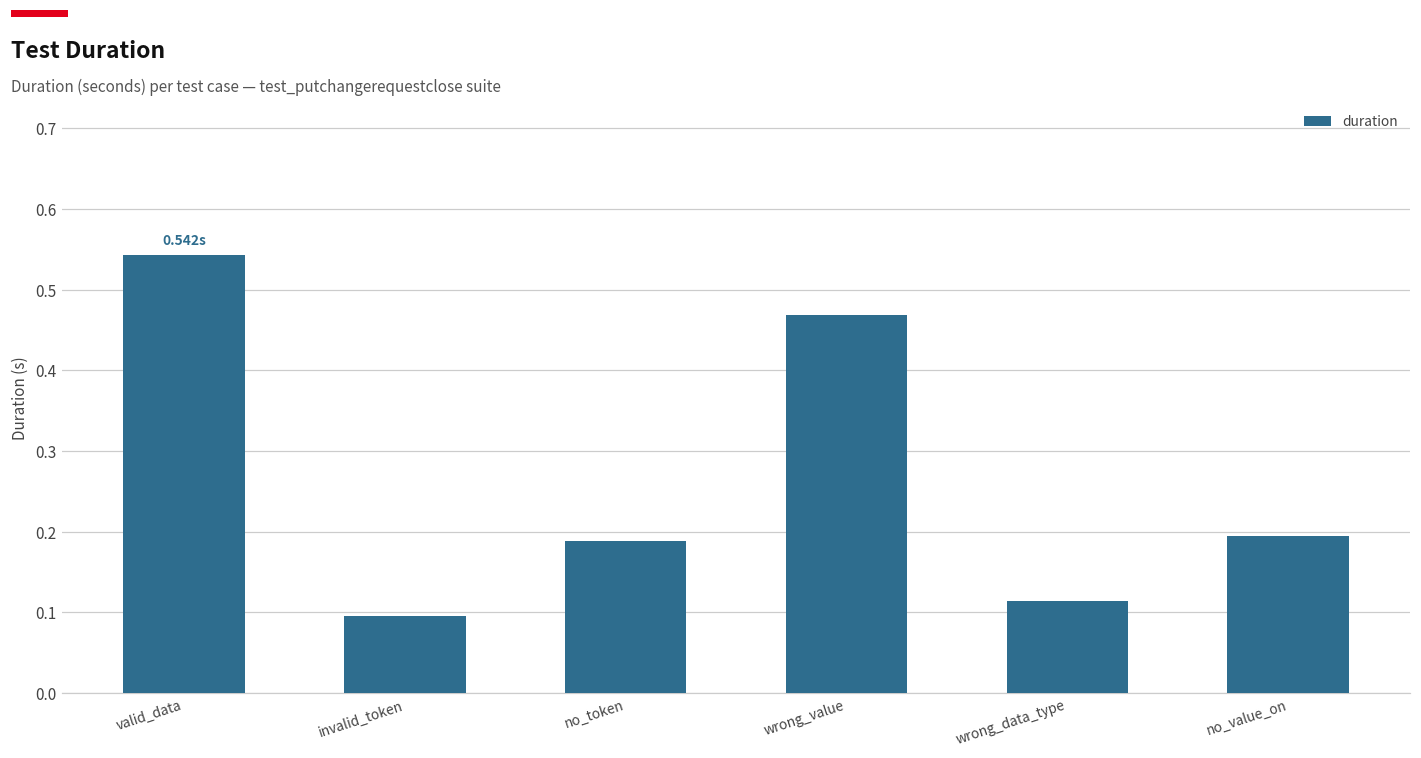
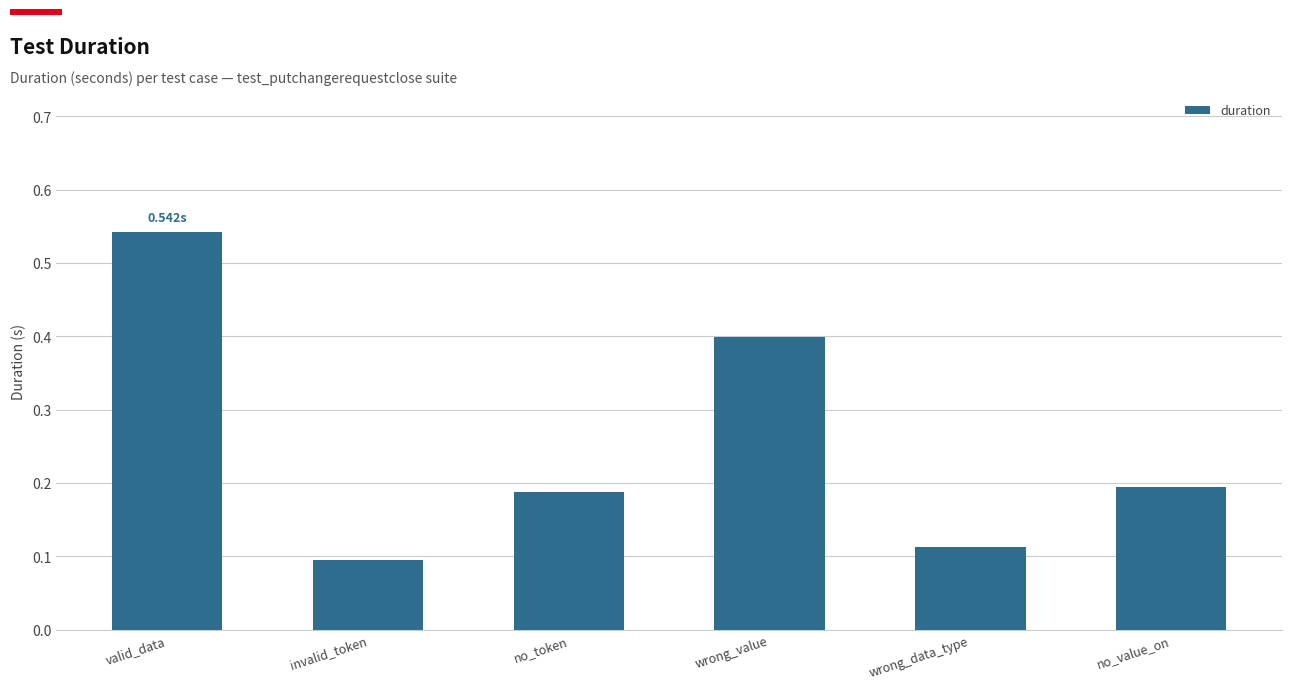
  {
    "invalid_token": 0.10,
    "no_token": 0.19,
-   "wrong_value": 0.47,
+   "wrong_value": 0.40,
    "wrong_data_type": 0.11,
    "no_value_on": 0.19
  }
